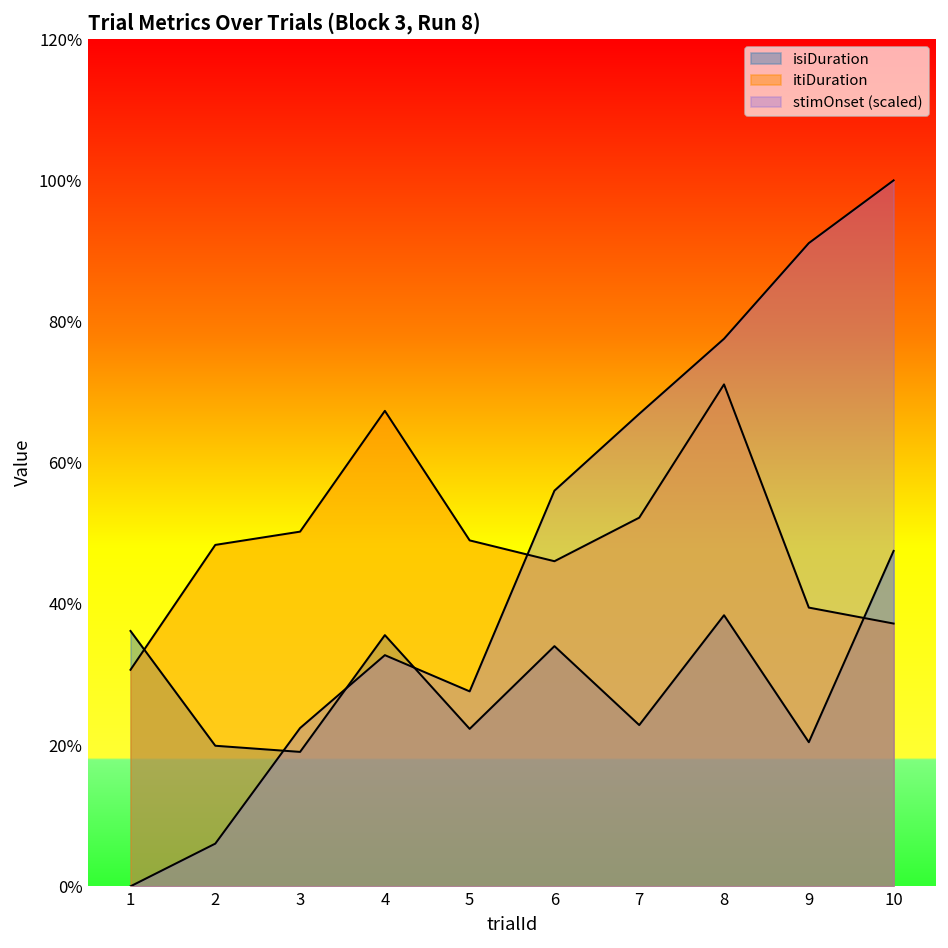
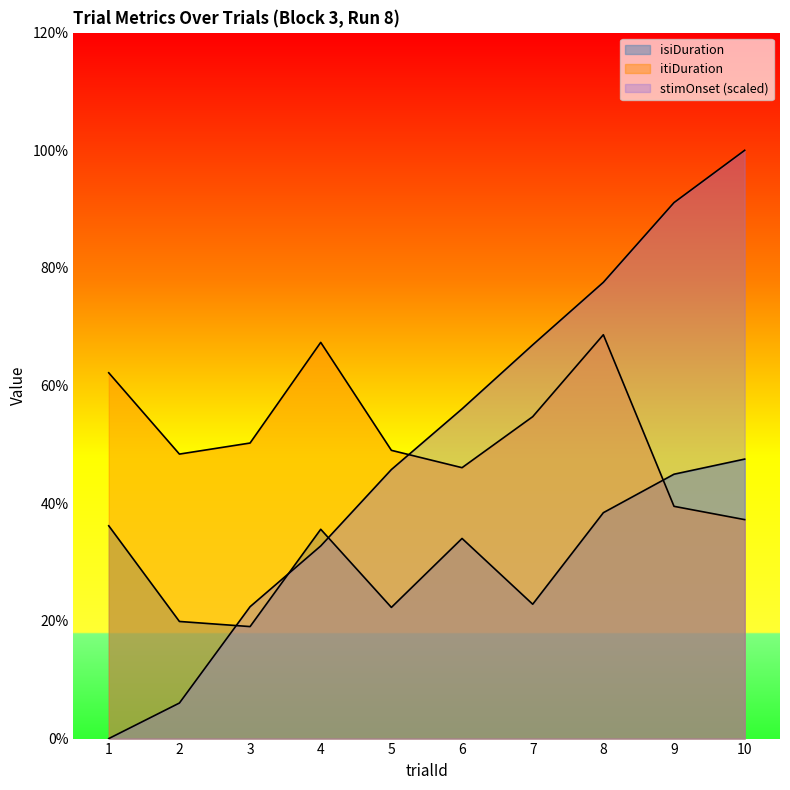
  {
    "isiDuration": {
      "1": "36%",
      "2": "20%",
      "3": "19%",
      "4": "36%",
      "5": "22%",
      "6": "34%",
      "7": "23%",
      "8": "38%",
-     "9": "20%",
+     "9": "45%",
      "10": "48%"
    },
    "itiDuration": {
-     "1": "31%",
+     "1": "62%",
      "2": "48%",
      "3": "50%",
      "4": "67%",
      "5": "49%",
      "6": "46%",
-     "7": "52%",
-     "8": "71%",
+     "7": "55%",
+     "8": "69%",
      "9": "39%",
      "10": "37%"
    },
    "stimOnset (scaled)": {
      "1": "0%",
      "2": "6%",
      "3": "22%",
      "4": "33%",
-     "5": "28%",
+     "5": "46%",
      "6": "56%",
      "7": "67%",
      "8": "78%",
      "9": "91%",
      "10": "100%"
    }
  }
